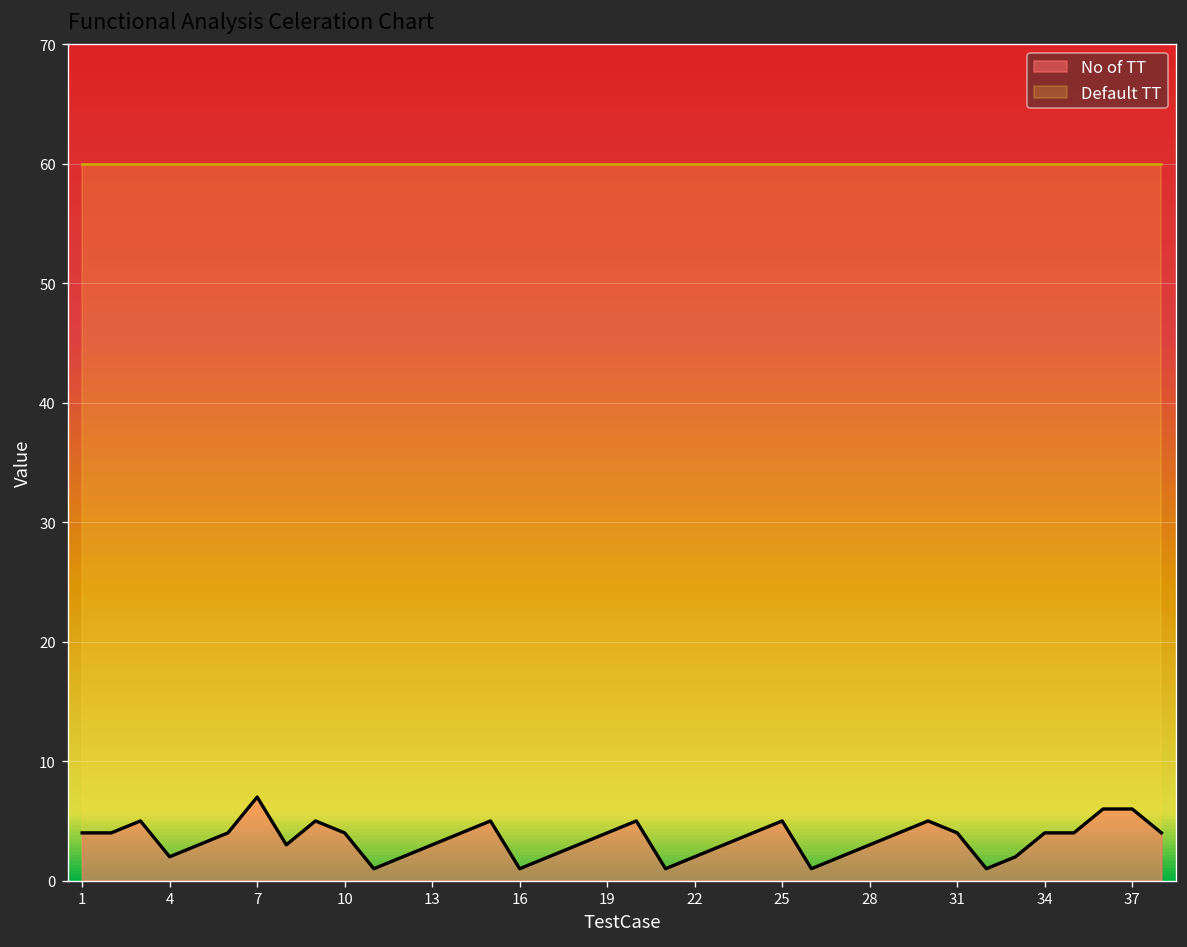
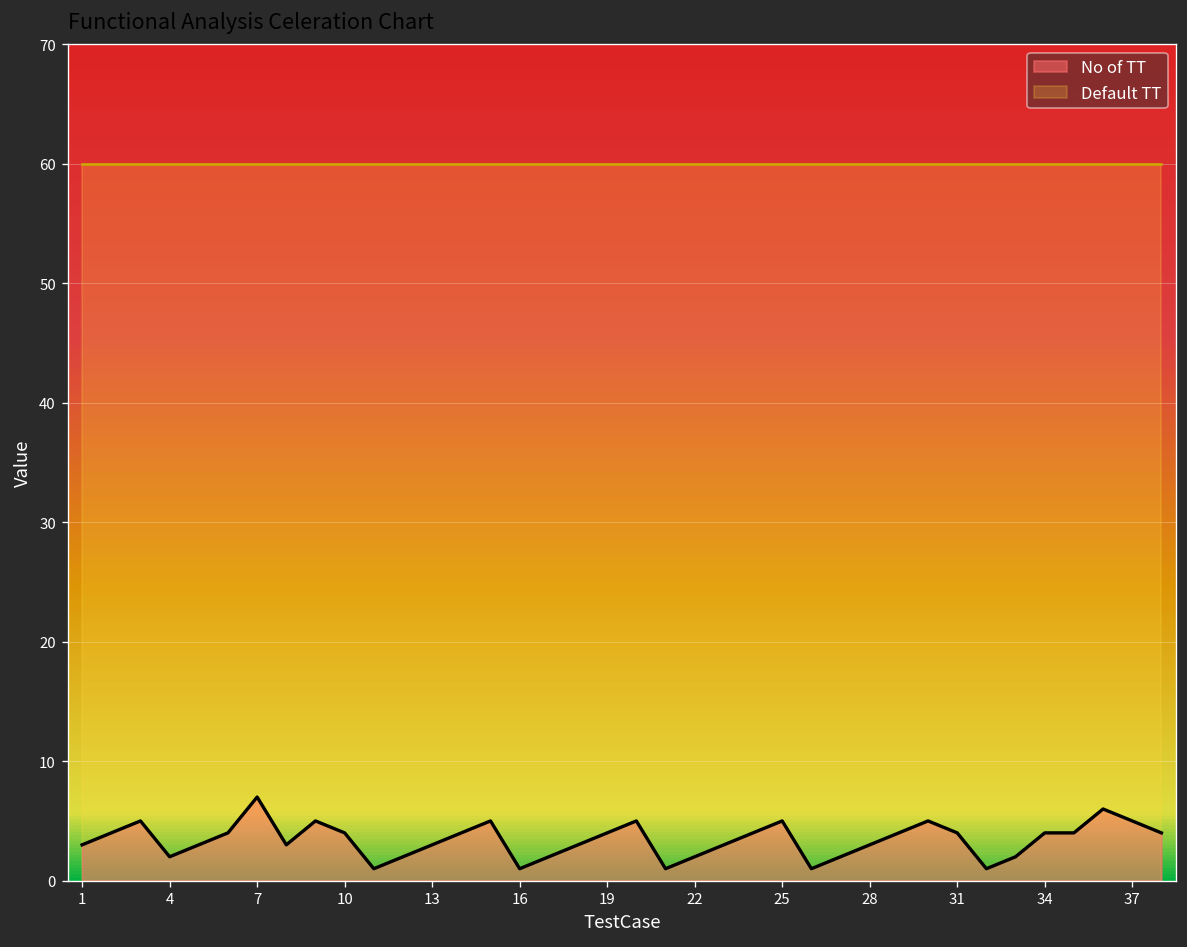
  {
    "No of TT": {
-     "1": 4,
+     "1": 3,
      "4": 2,
      "7": 7,
      "10": 4,
      "13": 3,
      "16": 1,
      "19": 4,
      "22": 2,
      "25": 5,
      "28": 3,
      "31": 4,
      "34": 4,
-     "37": 6
+     "37": 5
    },
    "Default TT": {
      "1": 60,
      "4": 60,
      "7": 60,
      "10": 60,
      "13": 60,
      "16": 60,
      "19": 60,
      "22": 60,
      "25": 60,
      "28": 60,
      "31": 60,
      "34": 60,
      "37": 60
    }
  }
